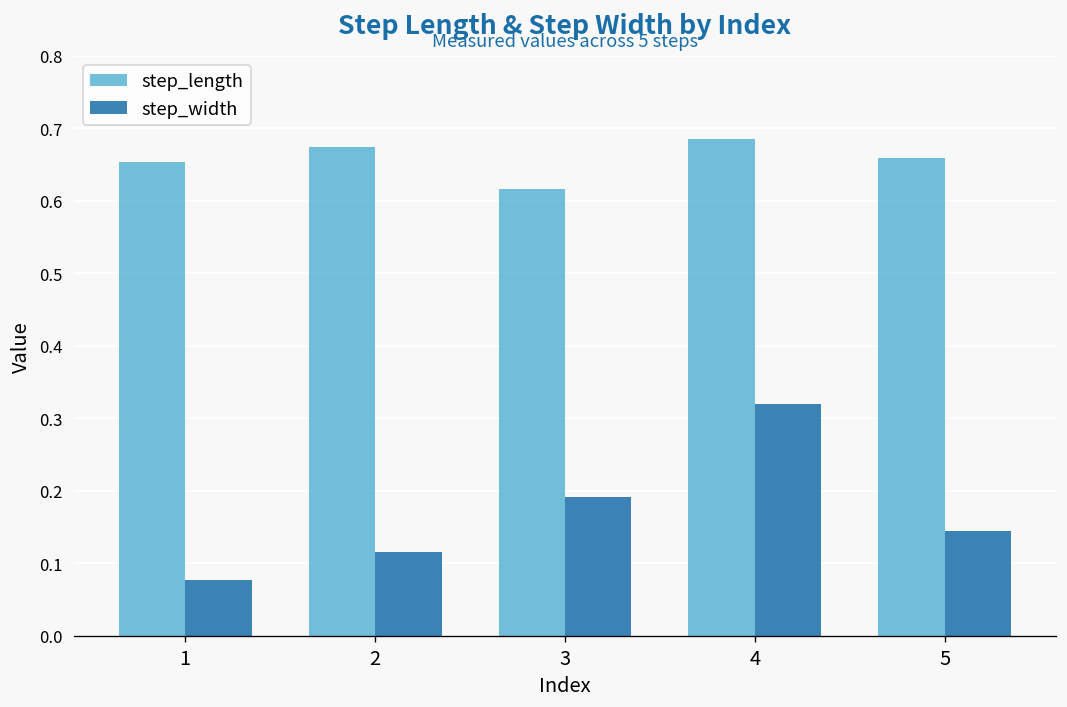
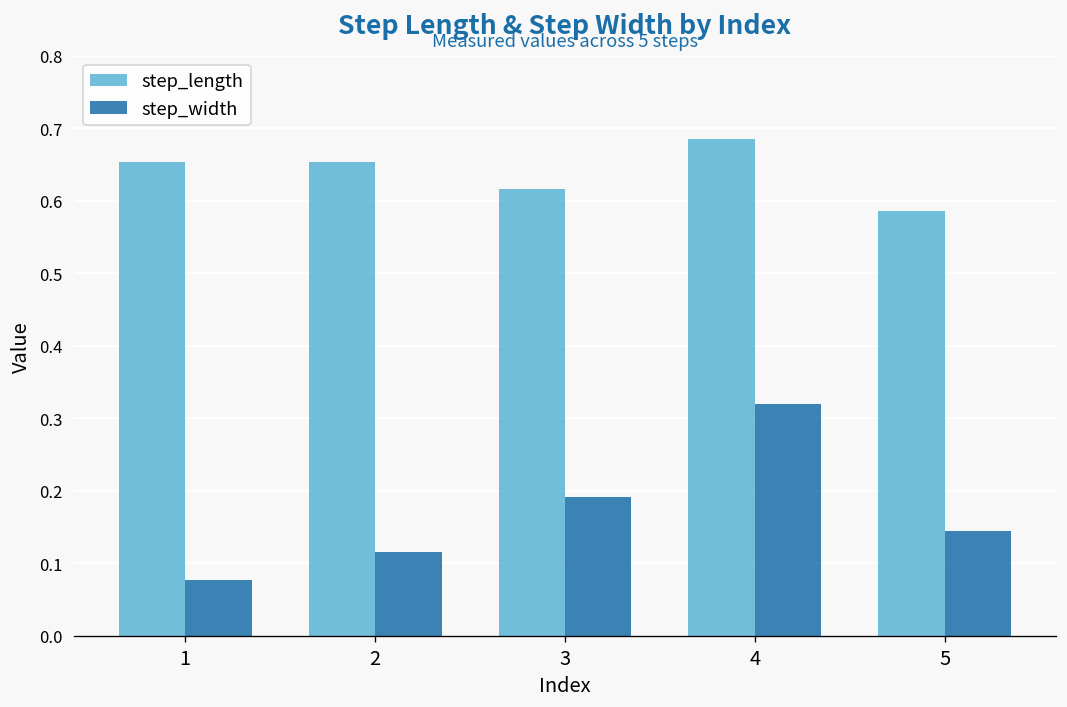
  {
    "step_length": {
      "1": 0.65,
-     "2": 0.67,
+     "2": 0.65,
      "3": 0.62,
      "4": 0.68,
-     "5": 0.66
+     "5": 0.59
    },
    "step_width": {
      "1": 0.08,
      "2": 0.12,
      "3": 0.19,
      "4": 0.32,
      "5": 0.14
    }
  }
